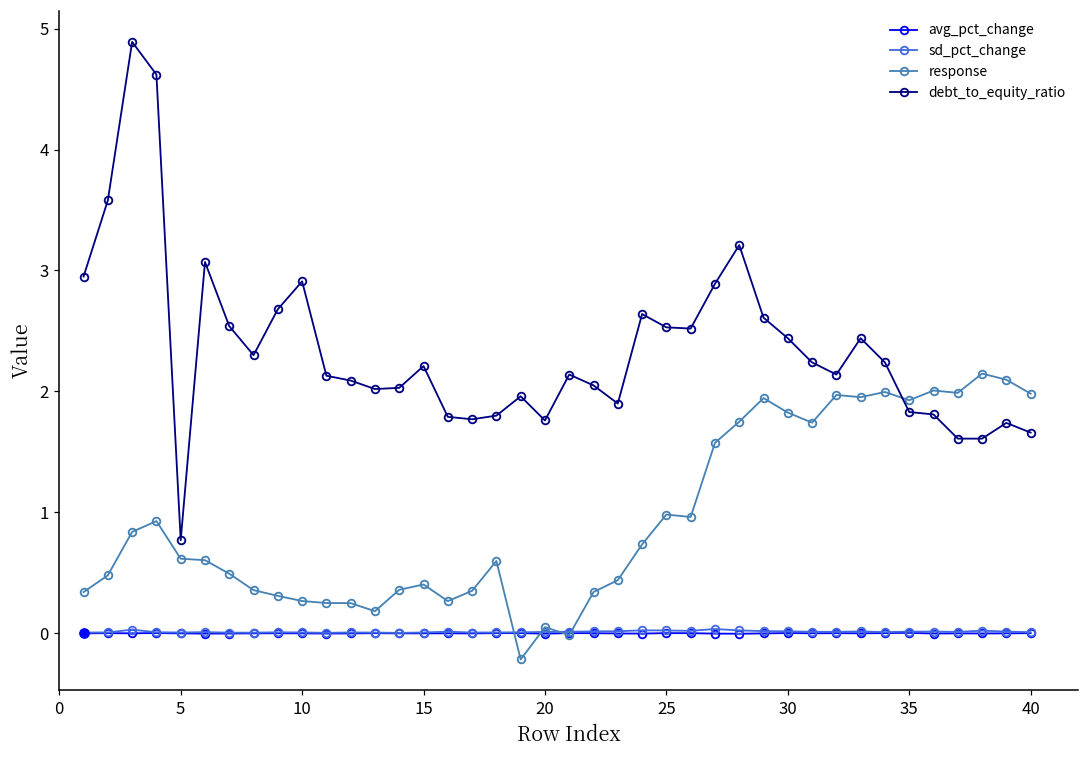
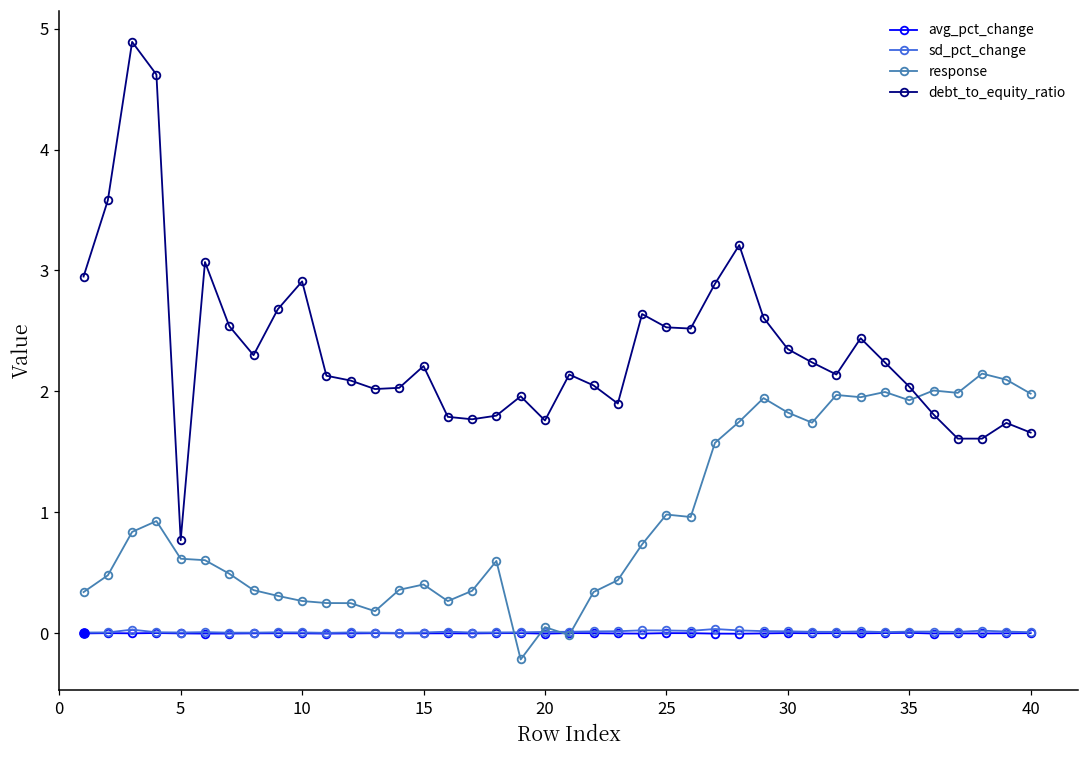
  {
    "debt_to_equity_ratio": {
      "5": 0.77,
      "10": 2.91,
      "15": 2.21,
      "20": 1.76,
      "25": 2.53,
-     "30": 2.44,
-     "35": 1.83,
+     "30": 2.35,
+     "35": 2.04,
      "40": 1.66
    }
  }
